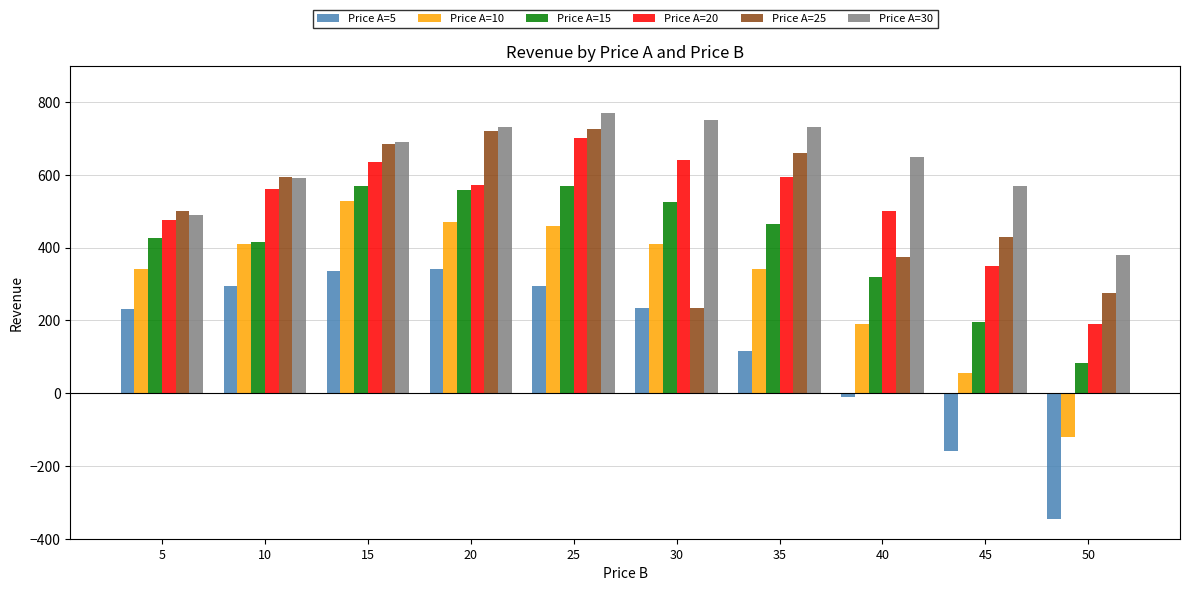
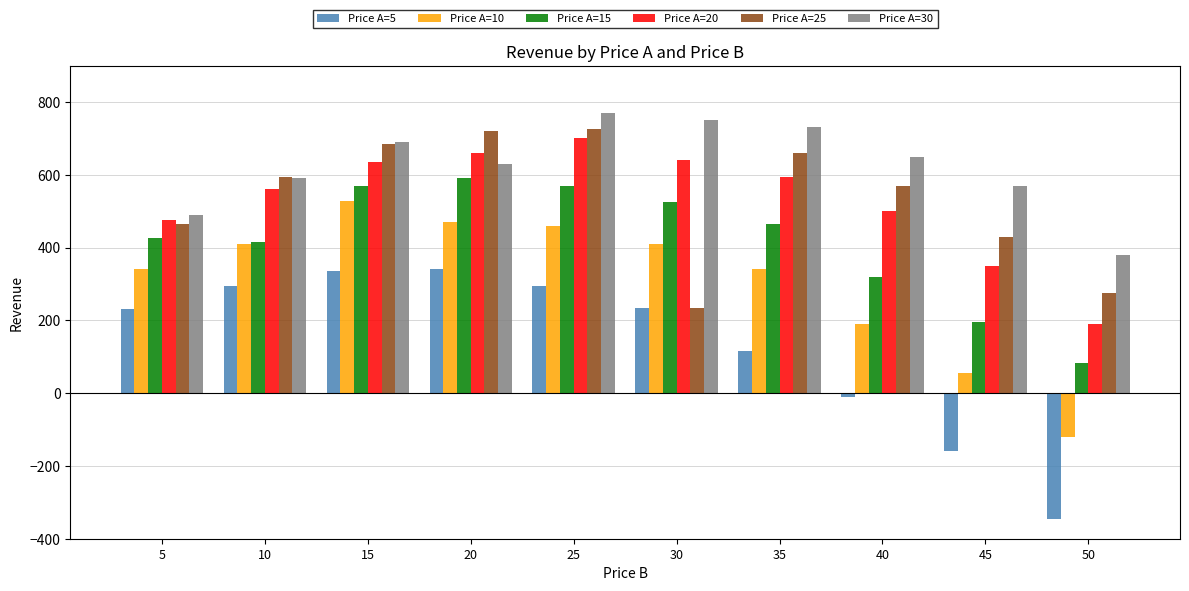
  {
    "Price A=5": {
      "5": 230,
      "10": 300,
      "15": 340,
      "20": 340,
      "25": 300,
      "30": 240,
      "35": 120,
      "40": -10,
      "45": -160,
      "50": -350
    },
    "Price A=10": {
      "5": 340,
      "10": 410,
      "15": 530,
      "20": 470,
      "25": 460,
      "30": 410,
      "35": 340,
      "40": 190,
      "45": 60,
      "50": -120
    },
    "Price A=15": {
      "5": 430,
      "10": 420,
      "15": 570,
-     "20": 560,
+     "20": 590,
      "25": 570,
      "30": 530,
      "35": 470,
      "40": 320,
      "45": 200,
      "50": 80
    },
    "Price A=20": {
      "5": 480,
      "10": 560,
      "15": 640,
-     "20": 570,
+     "20": 660,
      "25": 700,
      "30": 640,
      "35": 600,
      "40": 500,
      "45": 350,
      "50": 190
    },
    "Price A=25": {
-     "5": 500,
+     "5": 470,
      "10": 600,
      "15": 690,
      "20": 720,
      "25": 730,
      "30": 230,
      "35": 660,
-     "40": 370,
+     "40": 570,
      "45": 430,
      "50": 280
    },
    "Price A=30": {
      "5": 490,
      "10": 590,
      "15": 690,
-     "20": 730,
+     "20": 630,
      "25": 770,
      "30": 750,
      "35": 730,
      "40": 650,
      "45": 570,
      "50": 380
    }
  }
